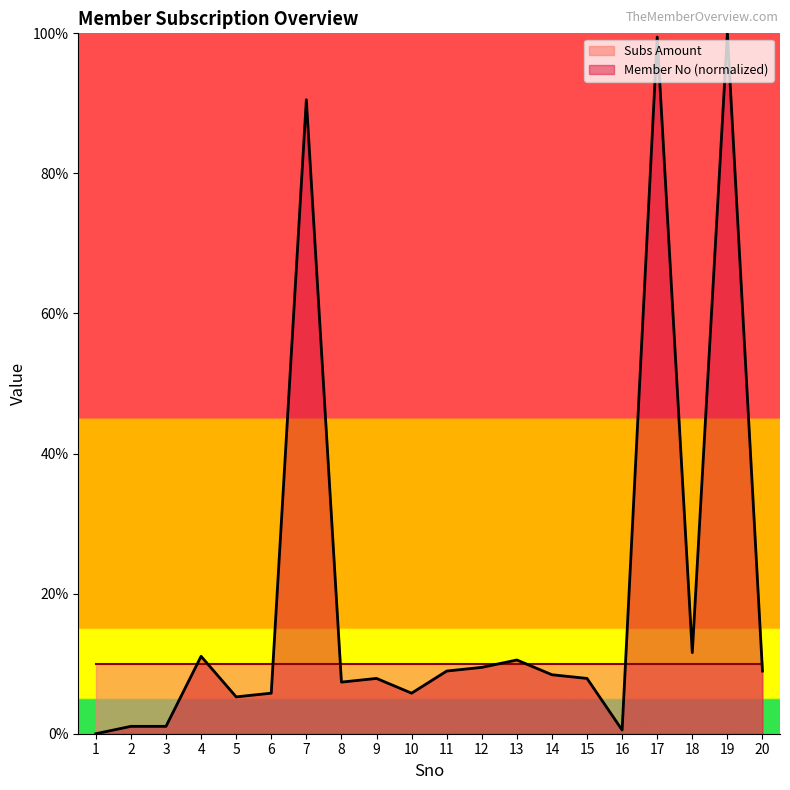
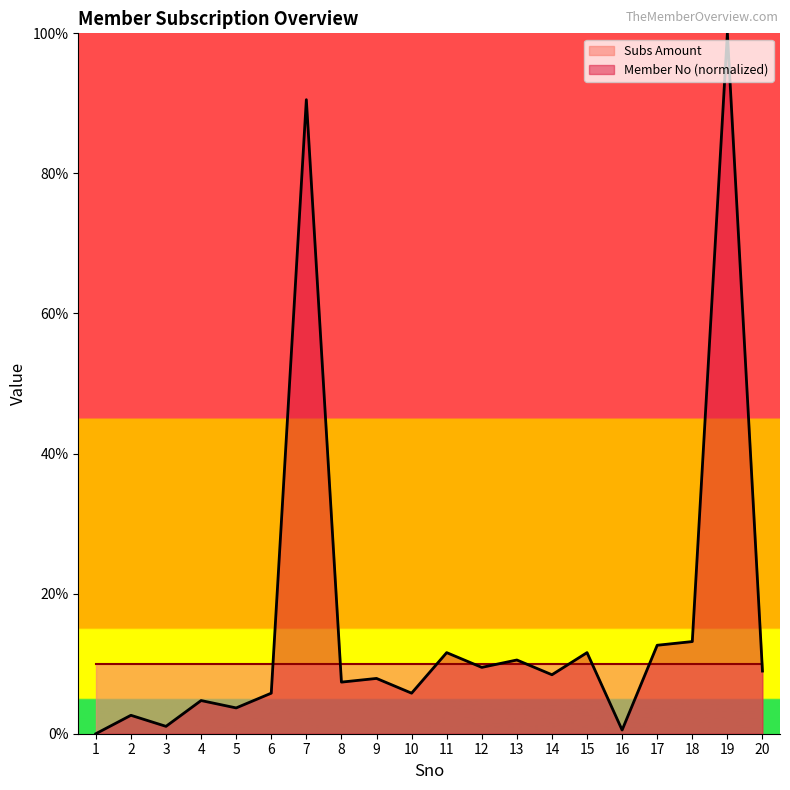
  {
    "Subs Amount": {
      "1": "10%",
      "2": "10%",
      "3": "10%",
      "4": "10%",
      "5": "10%",
      "6": "10%",
      "7": "10%",
      "8": "10%",
      "9": "10%",
      "10": "10%",
      "11": "10%",
      "12": "10%",
      "13": "10%",
      "14": "10%",
      "15": "10%",
      "16": "10%",
      "17": "10%",
      "18": "10%",
      "19": "10%",
      "20": "10%"
    },
    "Member No (normalized)": {
      "1": "0%",
-     "2": "1%",
+     "2": "3%",
      "3": "1%",
-     "4": "11%",
-     "5": "5%",
+     "4": "5%",
+     "5": "4%",
      "6": "6%",
      "7": "91%",
      "8": "7%",
      "9": "8%",
      "10": "6%",
-     "11": "9%",
+     "11": "12%",
      "12": "9%",
      "13": "11%",
      "14": "8%",
-     "15": "8%",
+     "15": "12%",
      "16": "1%",
-     "17": "99%",
-     "18": "12%",
+     "17": "13%",
+     "18": "13%",
      "19": "100%",
      "20": "9%"
    }
  }
